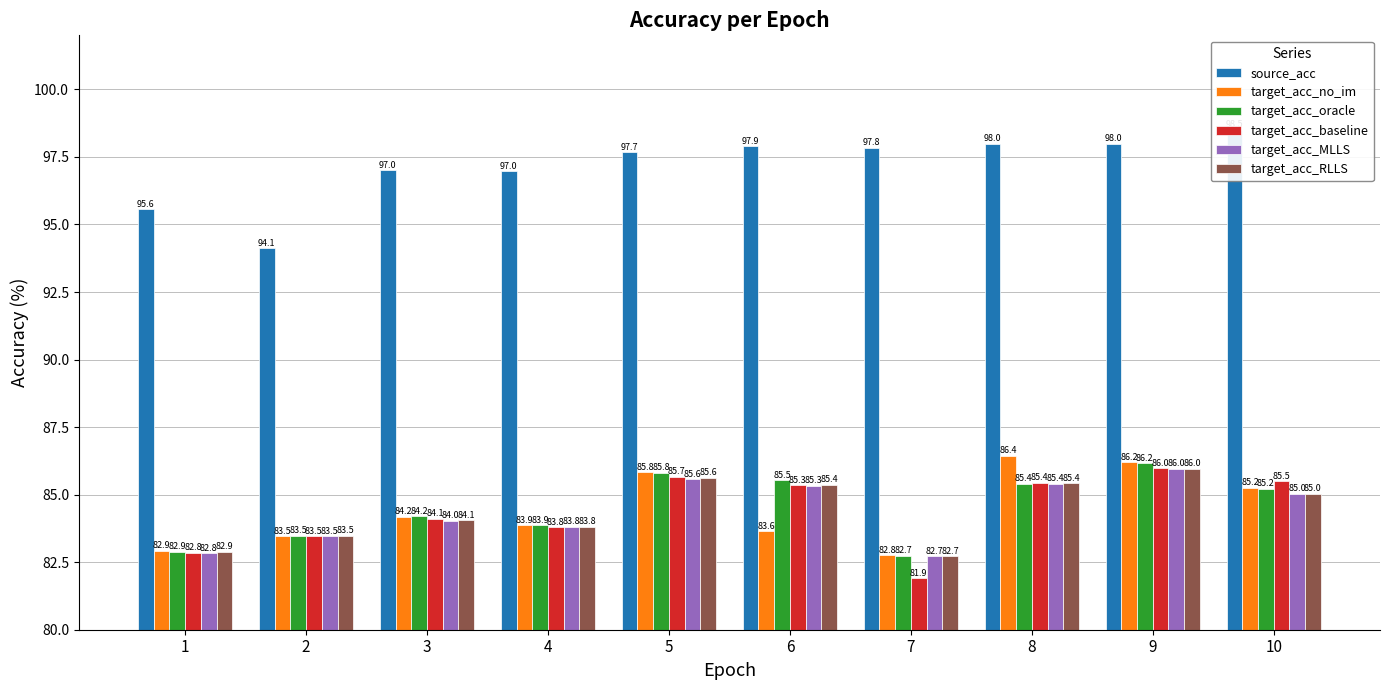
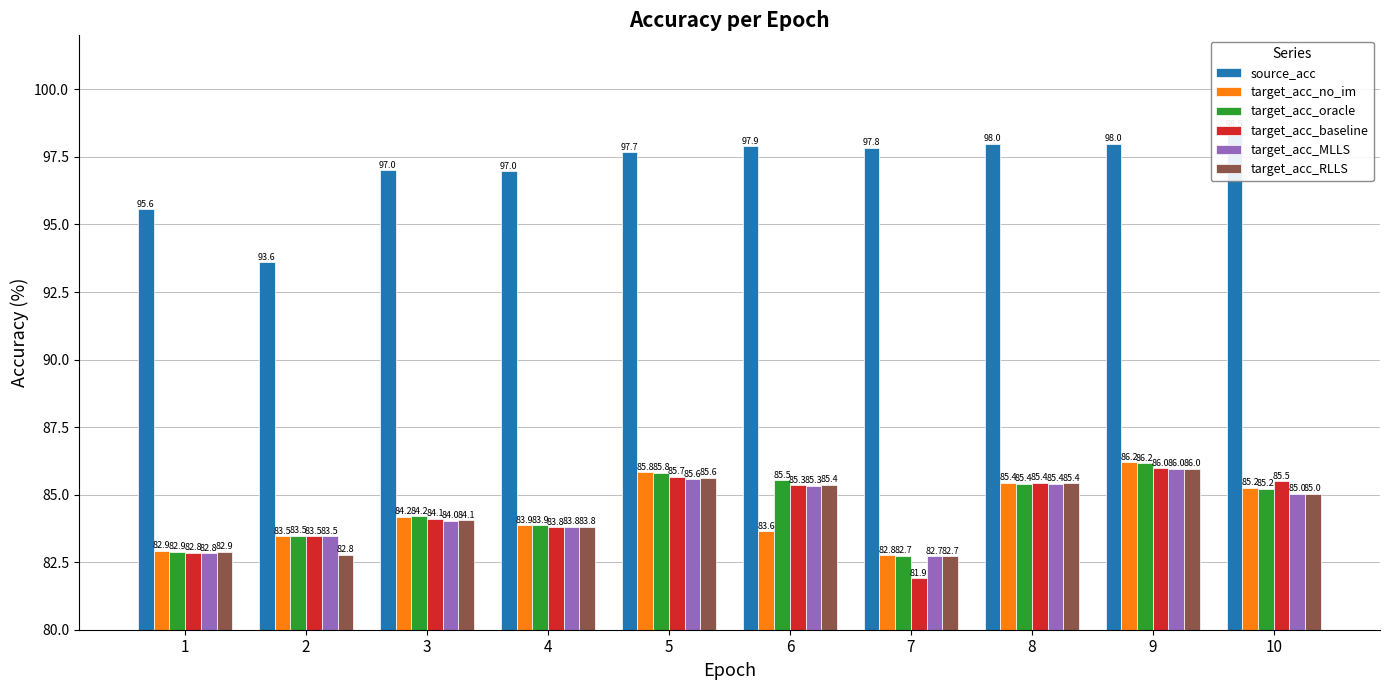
  {
    "source_acc": {
      "1": 95.6,
-     "2": 94.1,
+     "2": 93.6,
      "3": 97.0,
      "4": 97.0,
      "5": 97.7,
      "6": 97.9,
      "7": 97.8,
      "8": 98.0,
      "9": 98.0
    },
    "target_acc_no_im": {
      "1": 82.9,
      "2": 83.5,
      "3": 84.2,
      "4": 83.9,
      "5": 85.8,
      "6": 83.6,
      "7": 82.8,
-     "8": 86.4,
+     "8": 85.4,
      "9": 86.2,
      "10": 85.2
    },
    "target_acc_oracle": {
      "1": 82.9,
      "2": 83.5,
      "3": 84.2,
      "4": 83.9,
      "5": 85.8,
      "6": 85.5,
      "7": 82.7,
      "8": 85.4,
      "9": 86.2,
      "10": 85.2
    },
    "target_acc_baseline": {
      "1": 82.8,
      "2": 83.5,
      "3": 84.1,
      "4": 83.8,
      "5": 85.7,
      "6": 85.3,
      "7": 81.9,
      "8": 85.4,
      "9": 86.0,
      "10": 85.5
    },
    "target_acc_MLLS": {
      "1": 82.8,
      "2": 83.5,
      "3": 84.0,
      "4": 83.8,
      "5": 85.6,
      "6": 85.3,
      "7": 82.7,
      "8": 85.4,
      "9": 86.0,
      "10": 85.0
    },
    "target_acc_RLLS": {
      "1": 82.9,
-     "2": 83.5,
+     "2": 82.8,
      "3": 84.1,
      "4": 83.8,
      "5": 85.6,
      "6": 85.4,
      "7": 82.7,
      "8": 85.4,
      "9": 86.0,
      "10": 85.0
    }
  }
